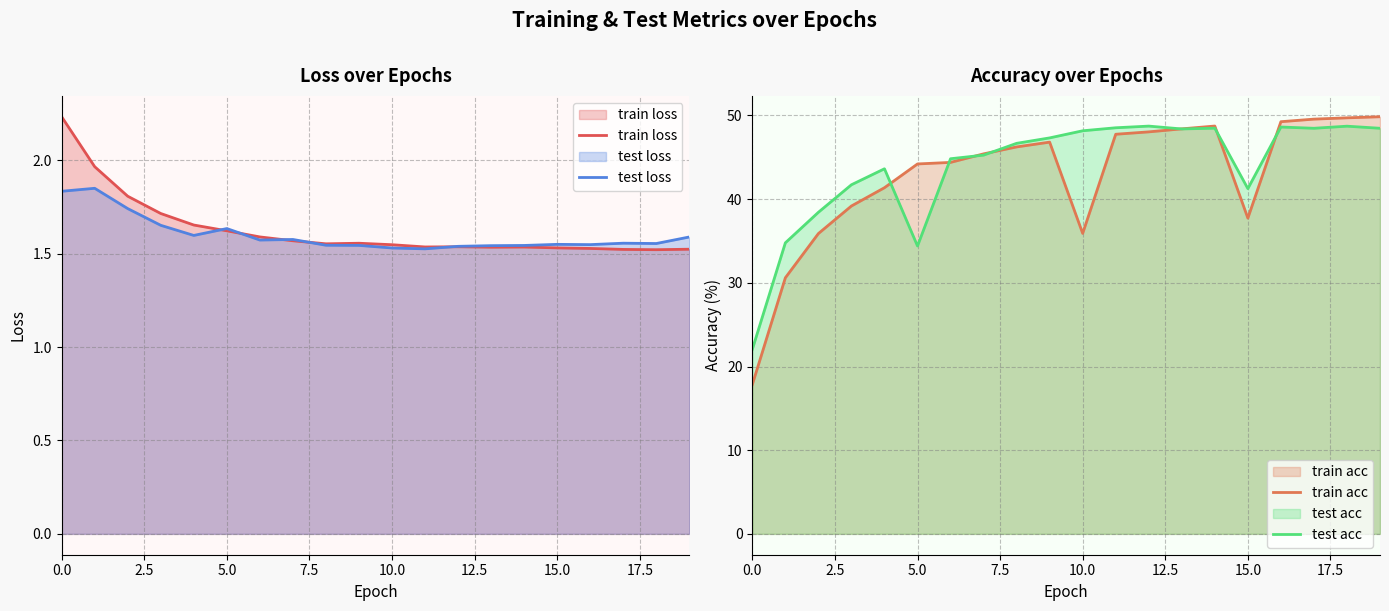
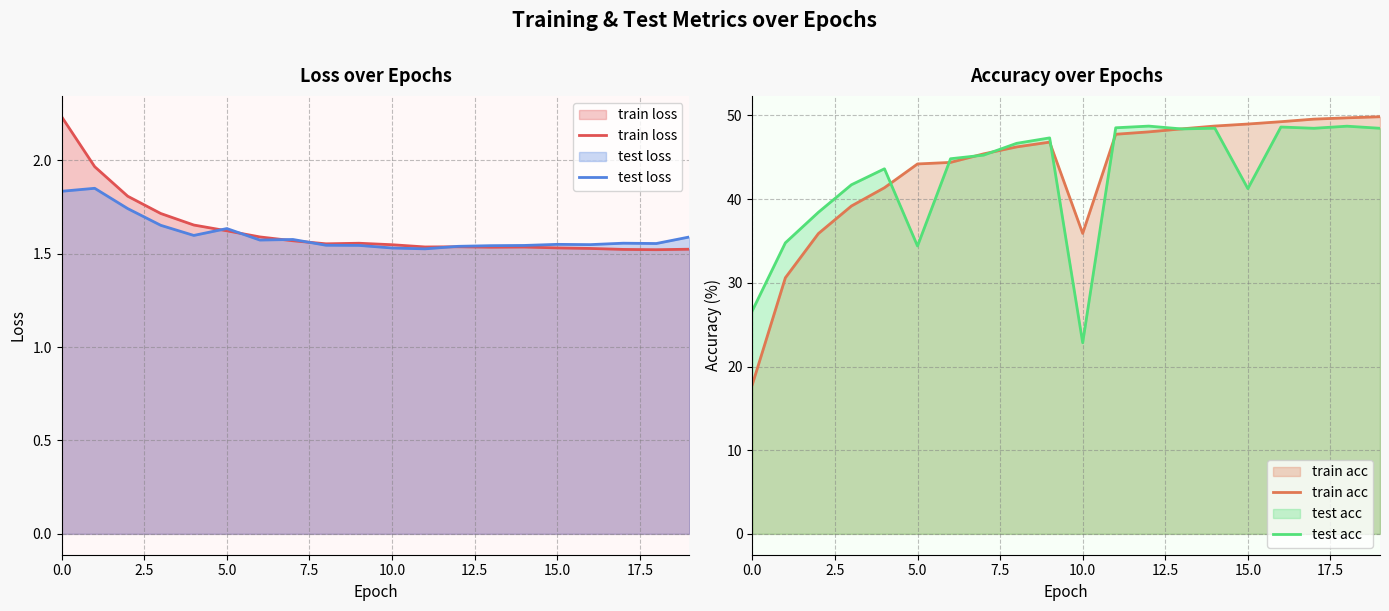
  {
    "Loss over Epochs": {
      "train loss": {
        "0.0": 2.23,
        "10.0": 1.55,
        "15.0": 1.53
      },
      "test loss": {
        "0.0": 1.83,
        "10.0": 1.53,
        "15.0": 1.55
      }
    },
    "Accuracy over Epochs": {
      "train acc": {
        "0.0": 18,
        "5.0": 44,
        "10.0": 36,
-       "15.0": 38
+       "15.0": 49
      },
      "test acc": {
-       "0.0": 22,
+       "0.0": 27,
        "5.0": 34,
-       "10.0": 48,
+       "10.0": 23,
        "15.0": 41
      }
    }
  }
